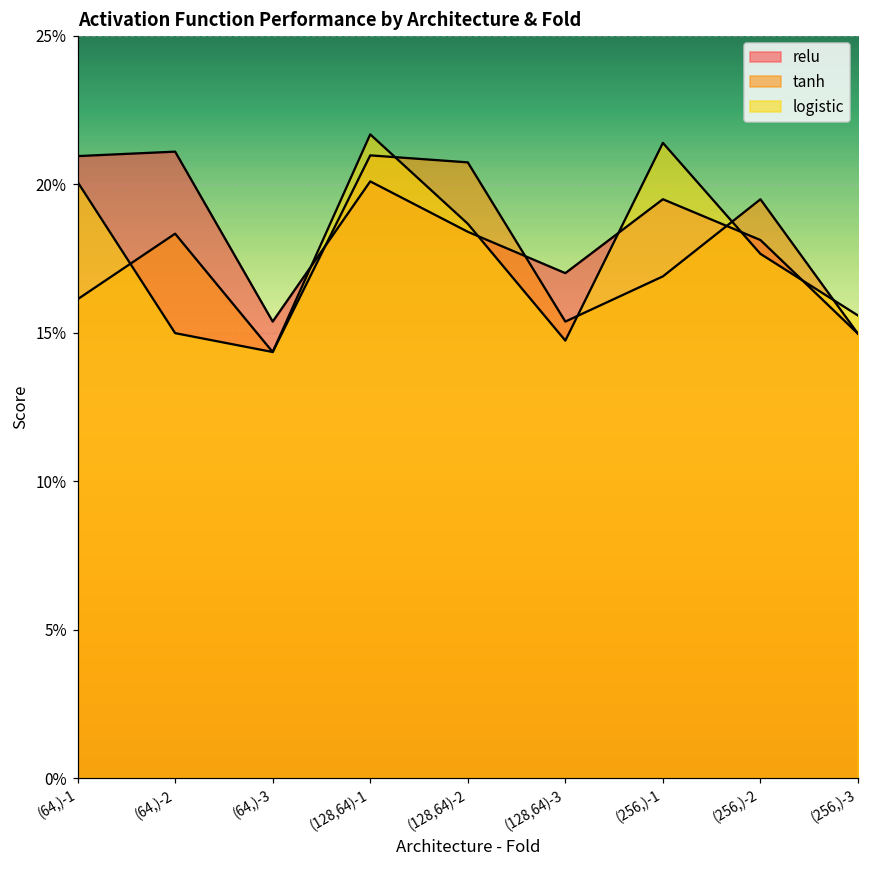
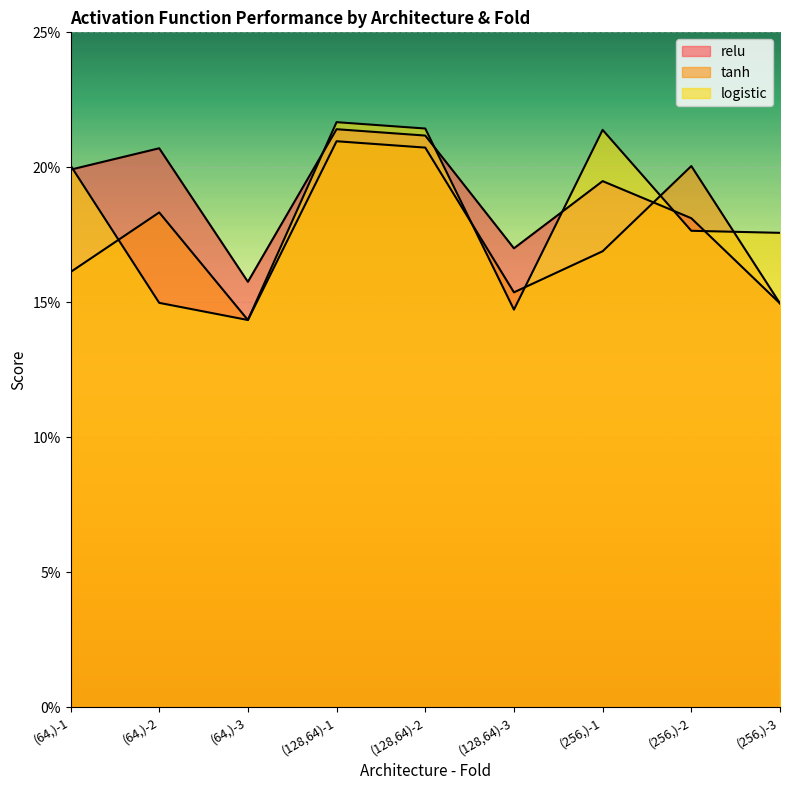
  {
    "relu": {
-     "(64,)-1": "20.9%",
-     "(64,)-2": "21.1%",
-     "(64,)-3": "15.4%",
-     "(128,64)-1": "20.1%",
-     "(128,64)-2": "18.4%",
+     "(64,)-1": "19.9%",
+     "(64,)-2": "20.7%",
+     "(64,)-3": "15.8%",
+     "(128,64)-1": "21.4%",
+     "(128,64)-2": "21.2%",
      "(128,64)-3": "17.0%",
      "(256,)-1": "19.5%",
      "(256,)-2": "18.1%"
    },
    "tanh": {
      "(64,)-1": "16.1%",
      "(64,)-2": "18.3%",
      "(128,64)-1": "21.0%",
      "(128,64)-2": "20.7%",
      "(128,64)-3": "15.4%",
      "(256,)-1": "16.9%",
-     "(256,)-2": "19.5%"
+     "(256,)-2": "20.0%"
    },
    "logistic": {
      "(64,)-1": "20.1%",
      "(64,)-2": "15.0%",
      "(128,64)-1": "21.7%",
-     "(128,64)-2": "18.7%",
+     "(128,64)-2": "21.4%",
      "(128,64)-3": "14.7%",
      "(256,)-1": "21.4%",
      "(256,)-2": "17.6%",
-     "(256,)-3": "15.6%"
+     "(256,)-3": "17.6%"
    }
  }
